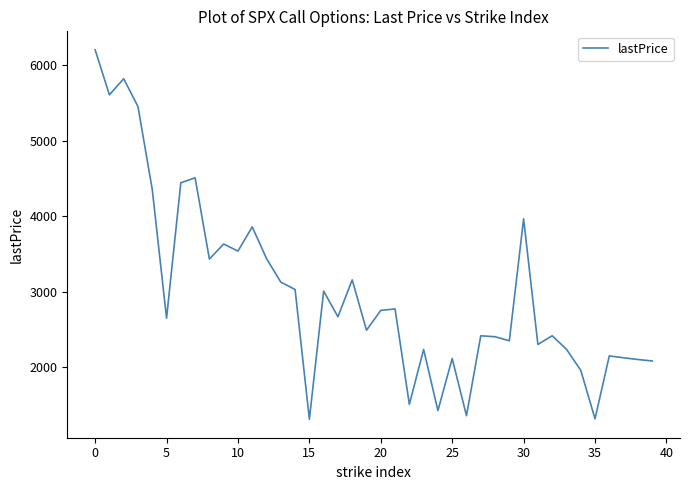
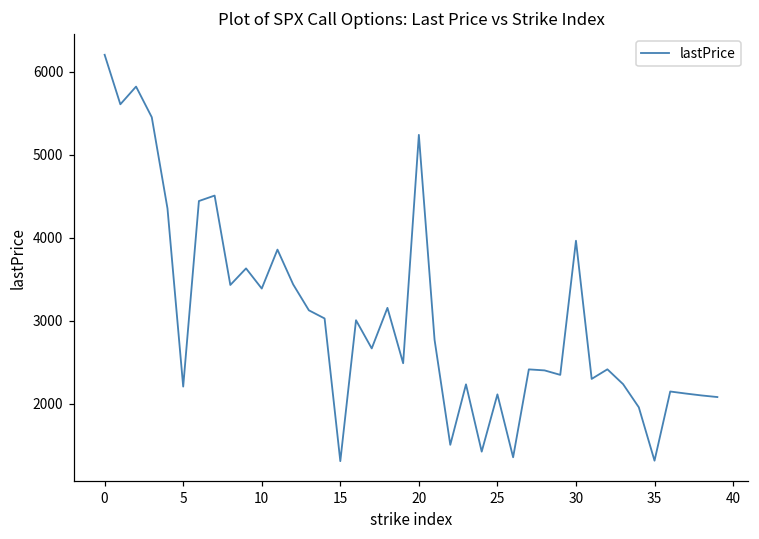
  {
    "0": 6200,
-   "5": 2600,
-   "10": 3500,
+   "5": 2200,
+   "10": 3400,
    "15": 1300,
-   "20": 2800,
+   "20": 5200,
    "25": 2100,
    "30": 4000,
    "35": 1300
  }
